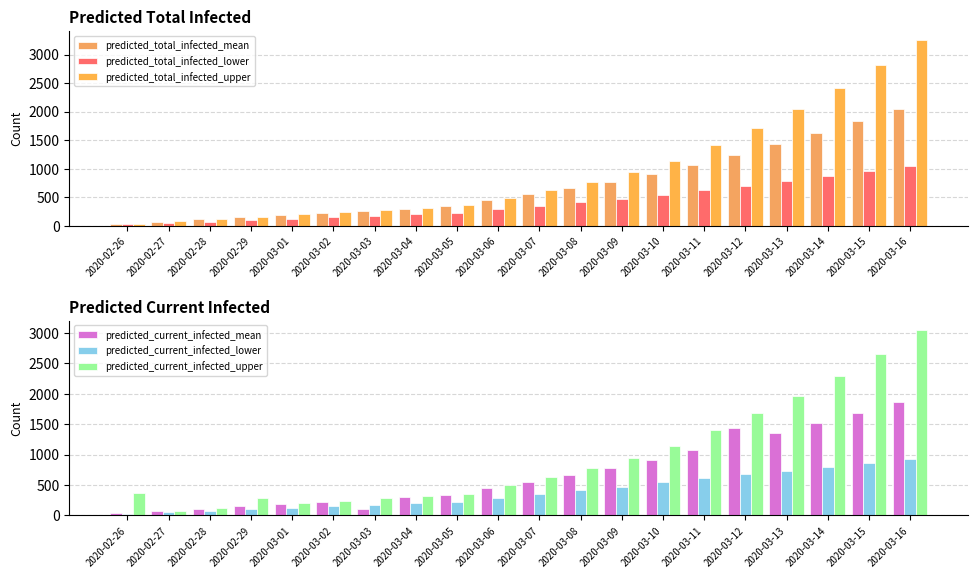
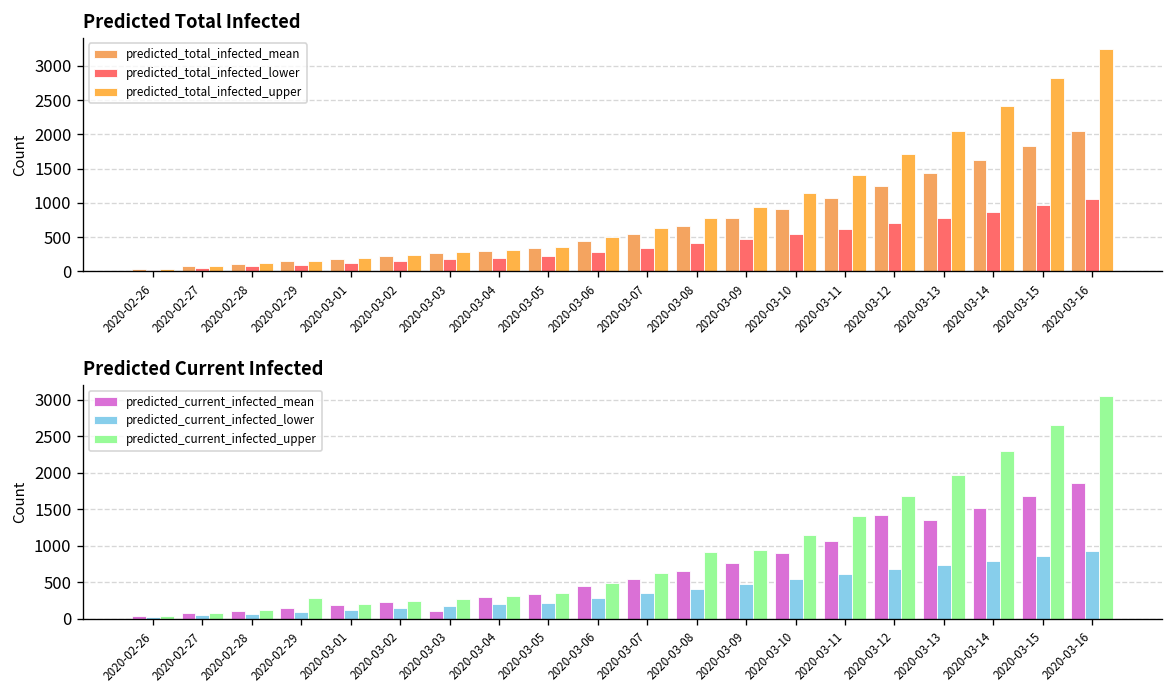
  {
    "Predicted Current Infected": {
      "predicted_current_infected_mean": {
        "2020-02-27": 100,
        "2020-02-28": 100,
        "2020-02-29": 200,
        "2020-03-01": 200,
        "2020-03-02": 200,
        "2020-03-03": 100,
        "2020-03-04": 300,
        "2020-03-05": 300,
        "2020-03-06": 400,
        "2020-03-07": 600,
        "2020-03-08": 700,
        "2020-03-09": 800,
        "2020-03-10": 900,
        "2020-03-11": 1100,
        "2020-03-12": 1400,
        "2020-03-13": 1400,
        "2020-03-14": 1500,
        "2020-03-15": 1700,
        "2020-03-16": 1900
      },
      "predicted_current_infected_lower": {
        "2020-02-27": 100,
        "2020-02-28": 100,
        "2020-02-29": 100,
        "2020-03-01": 100,
        "2020-03-02": 200,
        "2020-03-03": 200,
        "2020-03-04": 200,
        "2020-03-05": 200,
        "2020-03-06": 300,
        "2020-03-07": 300,
        "2020-03-08": 400,
        "2020-03-09": 500,
        "2020-03-10": 500,
        "2020-03-11": 600,
        "2020-03-12": 700,
        "2020-03-13": 700,
        "2020-03-14": 800,
        "2020-03-15": 900,
        "2020-03-16": 900
      },
      "predicted_current_infected_upper": {
-       "2020-02-26": 400,
+       "2020-02-26": 0,
        "2020-02-27": 100,
        "2020-02-28": 100,
        "2020-02-29": 300,
        "2020-03-01": 200,
        "2020-03-02": 200,
        "2020-03-03": 300,
        "2020-03-04": 300,
        "2020-03-05": 400,
        "2020-03-06": 500,
        "2020-03-07": 600,
-       "2020-03-08": 800,
+       "2020-03-08": 900,
        "2020-03-09": 900,
        "2020-03-10": 1100,
        "2020-03-11": 1400,
        "2020-03-12": 1700,
        "2020-03-13": 2000,
        "2020-03-14": 2300,
        "2020-03-15": 2700,
        "2020-03-16": 3000
      }
    }
  }
